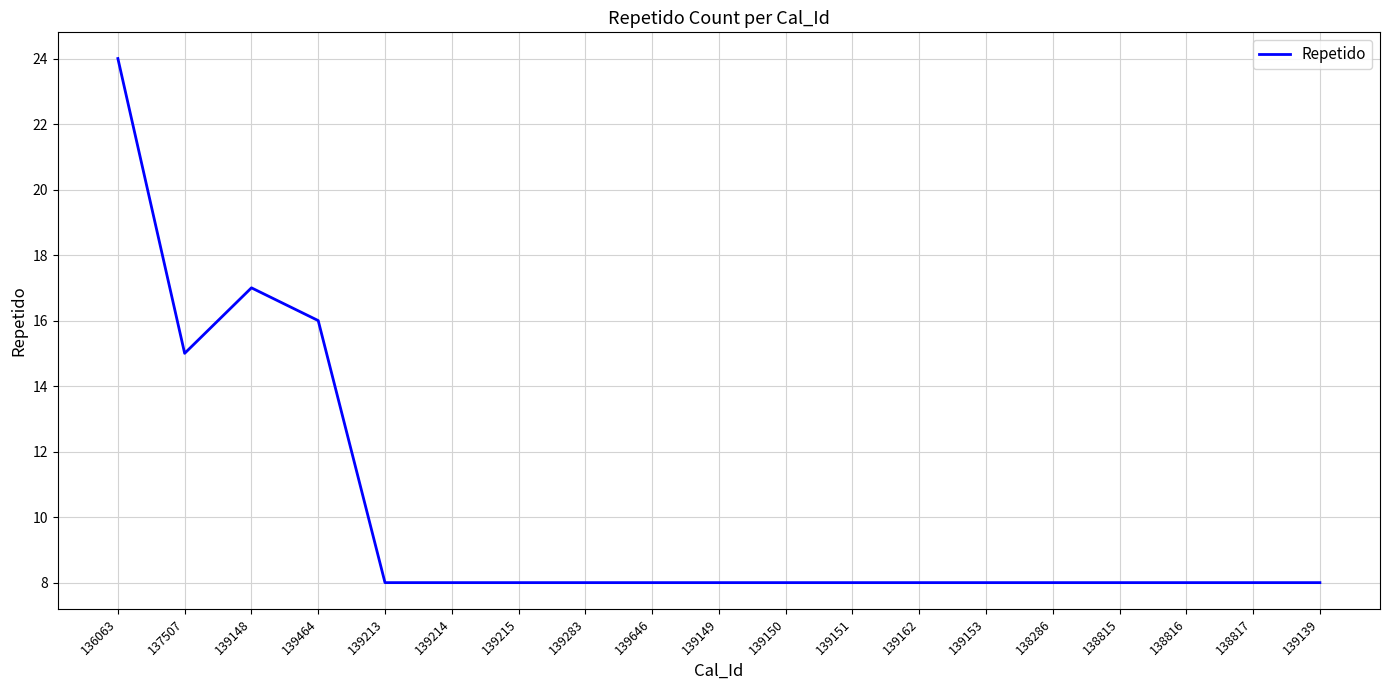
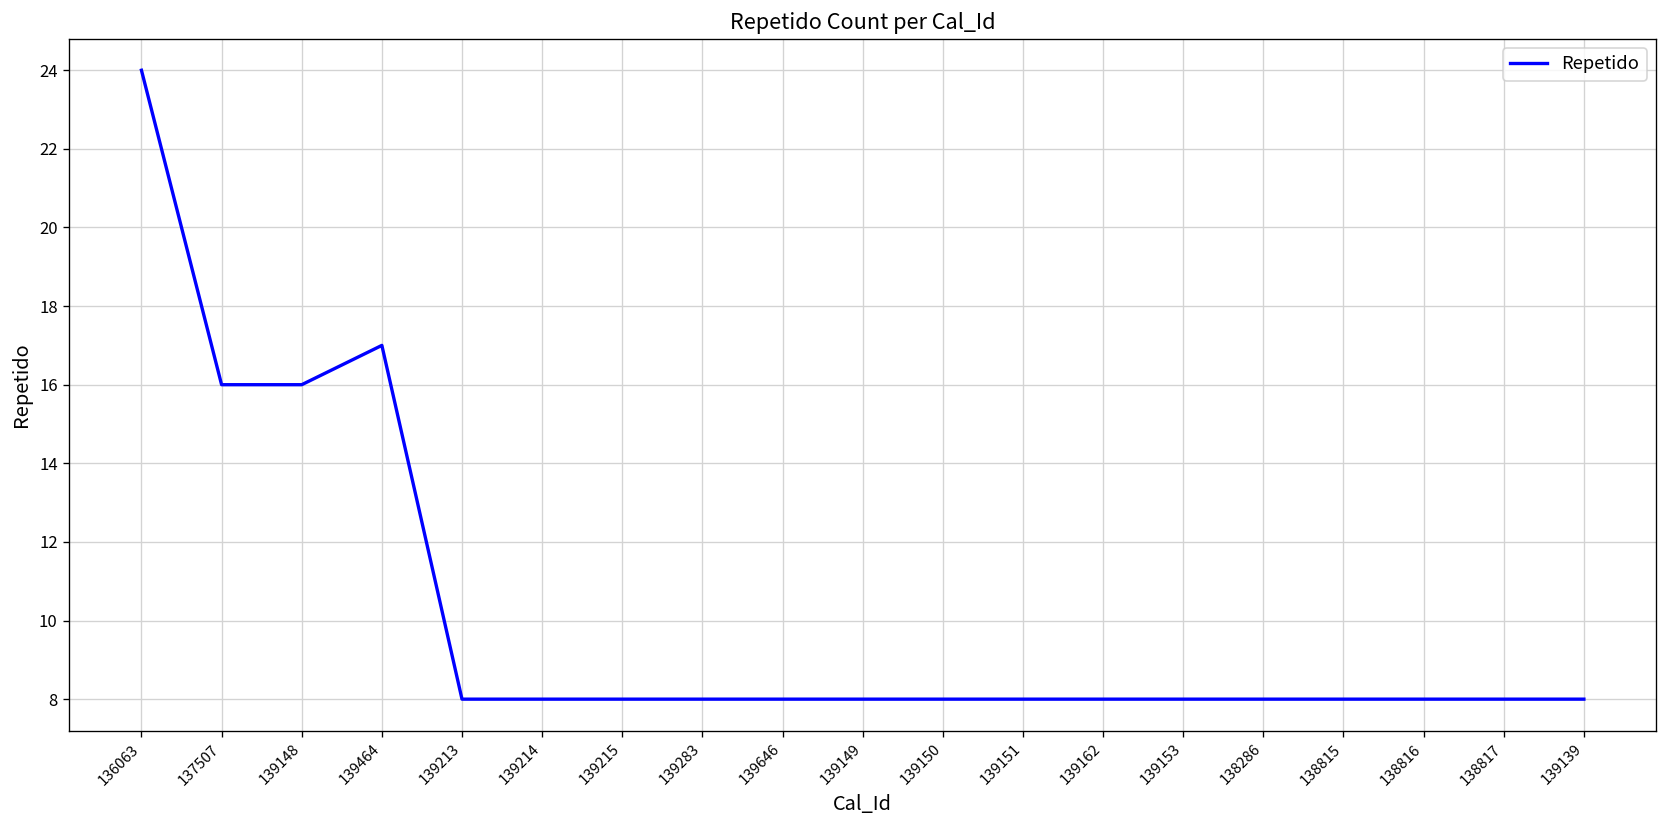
  {
    "136063": 24,
-   "137507": 15,
-   "139148": 17,
-   "139464": 16,
+   "137507": 16,
+   "139148": 16,
+   "139464": 17,
    "139213": 8,
    "139214": 8,
    "139215": 8,
    "139283": 8,
    "139646": 8,
    "139149": 8,
    "139150": 8,
    "139151": 8,
    "139162": 8,
    "139153": 8,
    "138286": 8,
    "138815": 8,
    "138816": 8,
    "138817": 8,
    "139139": 8
  }
